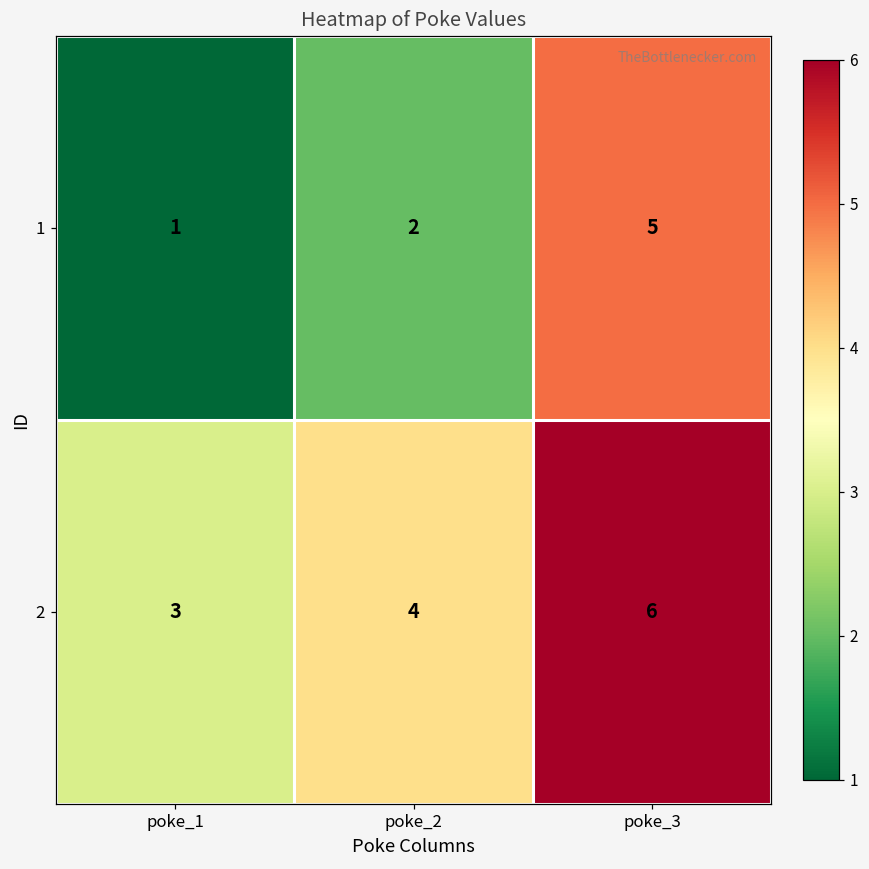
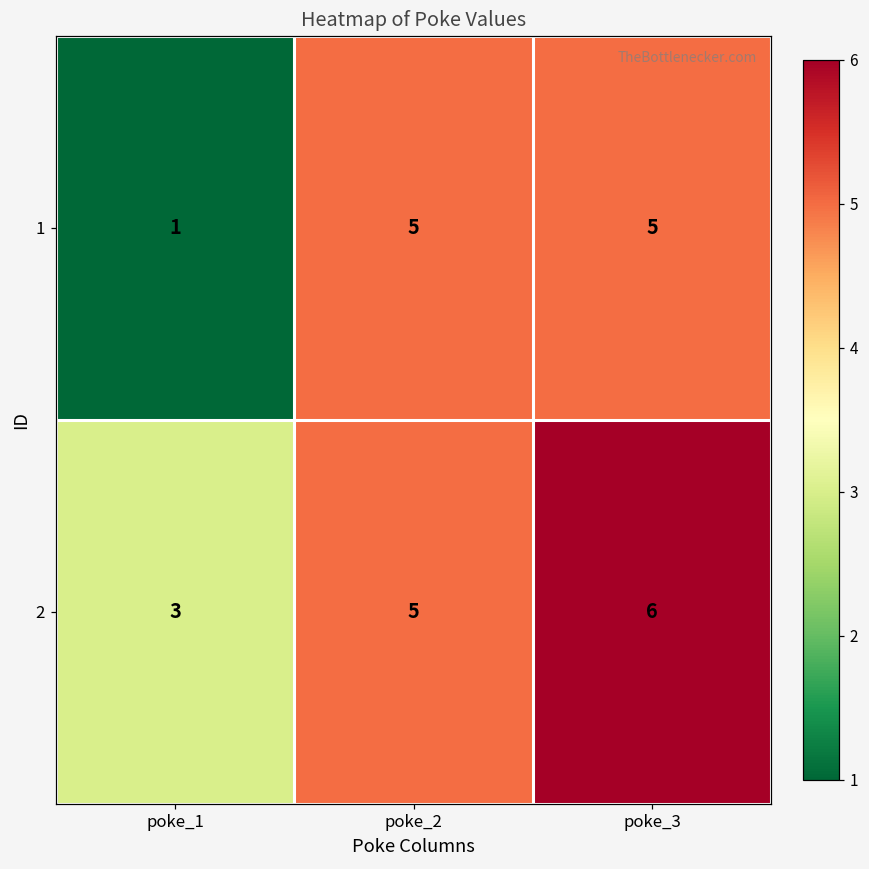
  {
    "1": {
      "poke_1": 1,
-     "poke_2": 2
+     "poke_2": 5
    },
    "2": {
      "poke_1": 3,
-     "poke_2": 4,
+     "poke_2": 5,
      "poke_3": 6
    }
  }
